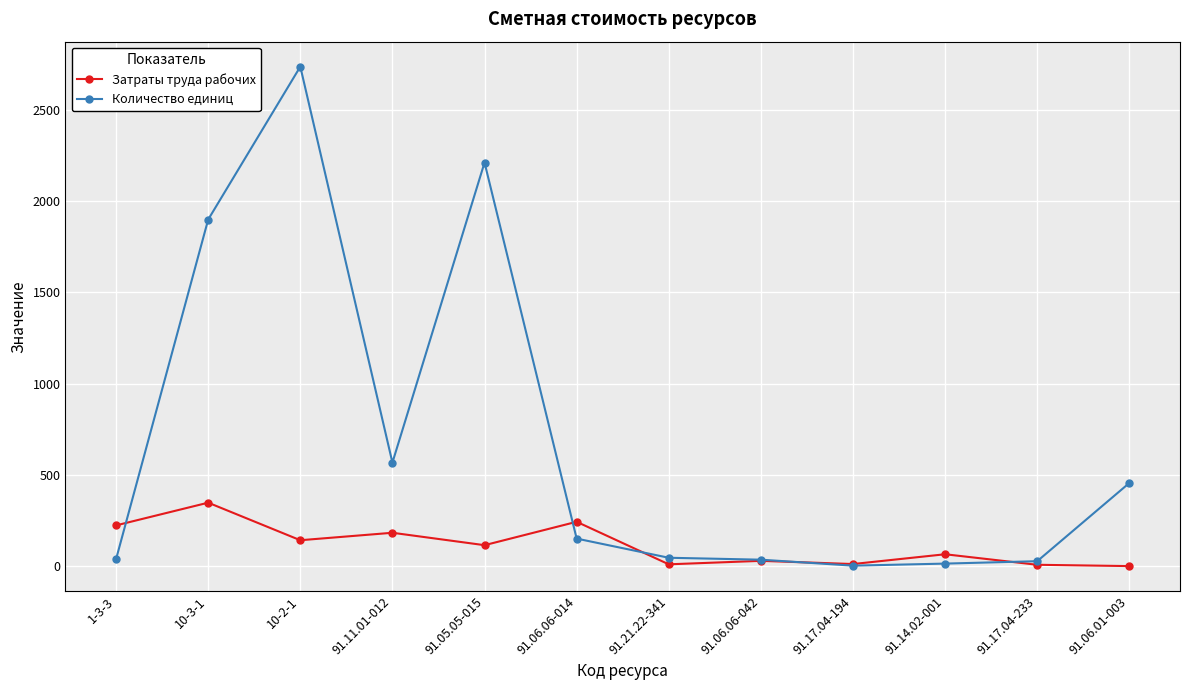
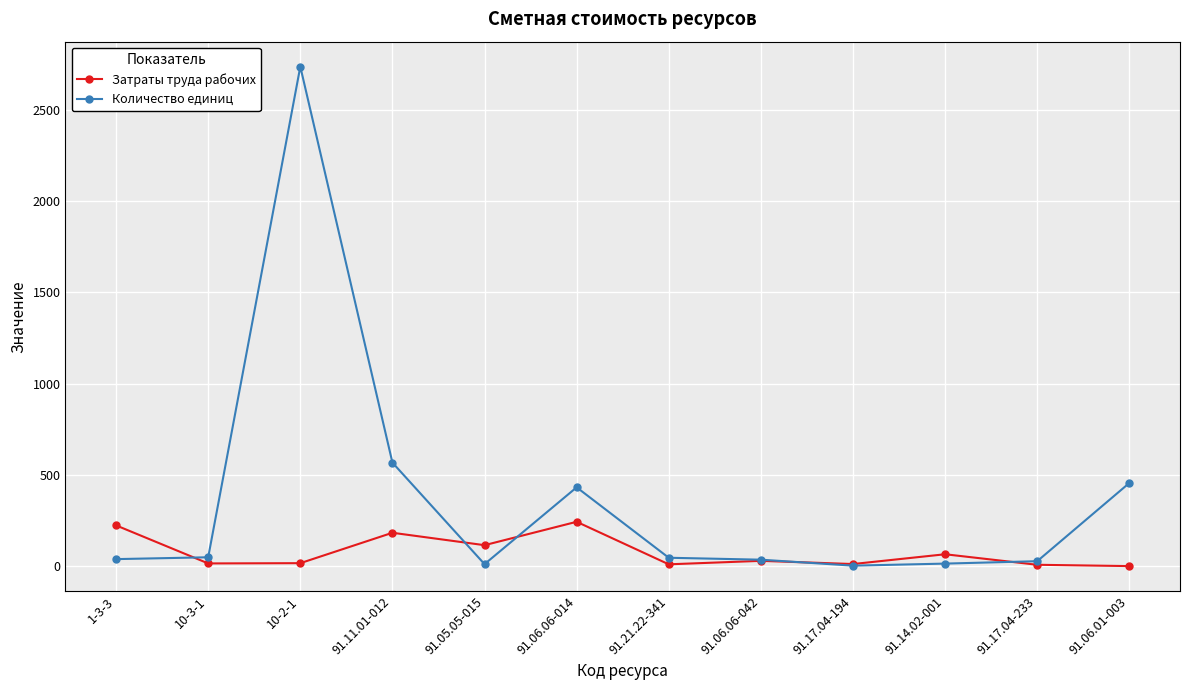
  {
    "Затраты труда рабочих": {
      "1-3-3": 220,
-     "10-3-1": 350,
-     "10-2-1": 140,
+     "10-3-1": 20,
+     "10-2-1": 20,
      "91.11.01-012": 180,
      "91.05.05-015": 120,
      "91.06.06-014": 240,
      "91.21.22-341": 10,
      "91.14.02-001": 70,
      "91.17.04-233": 10,
      "91.06.01-003": 0
    },
    "Количество единиц": {
      "1-3-3": 40,
-     "10-3-1": 1900,
+     "10-3-1": 50,
      "10-2-1": 2740,
      "91.11.01-012": 570,
-     "91.05.05-015": 2210,
-     "91.06.06-014": 150,
+     "91.05.05-015": 10,
+     "91.06.06-014": 430,
      "91.21.22-341": 50,
      "91.14.02-001": 10,
      "91.17.04-233": 30,
      "91.06.01-003": 460
    }
  }
